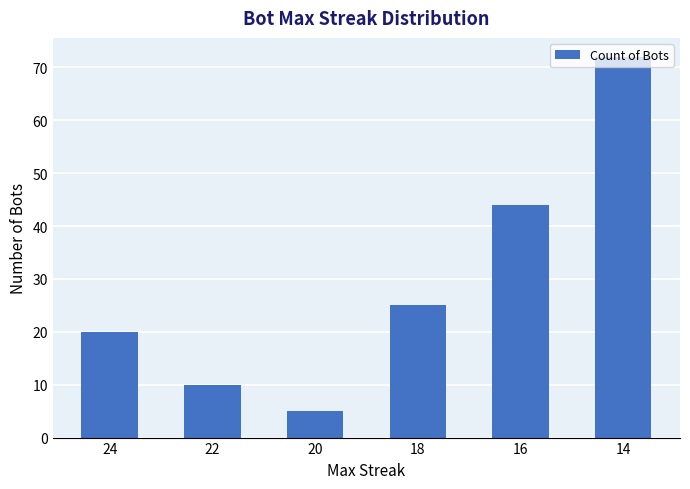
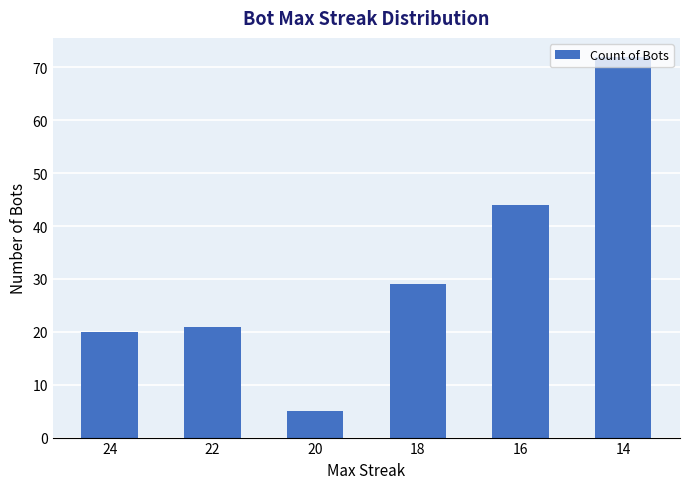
  {
    "24": 20,
-   "22": 10,
+   "22": 21,
    "20": 5,
-   "18": 25,
+   "18": 29,
    "16": 44
  }
